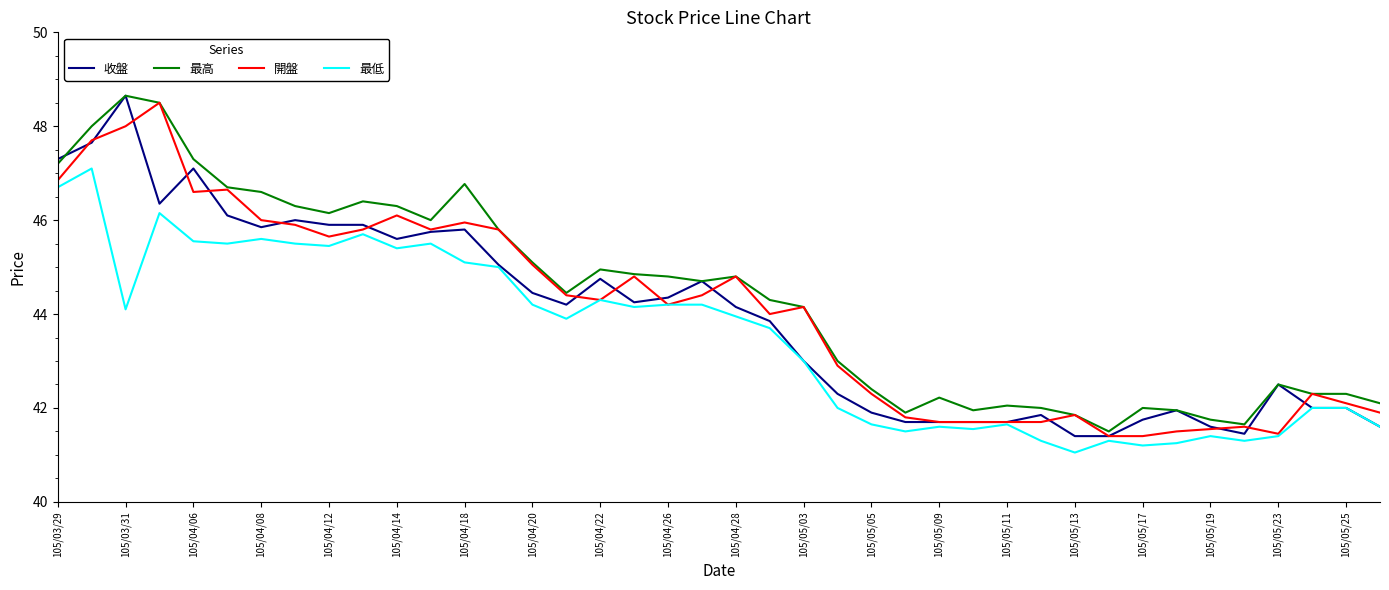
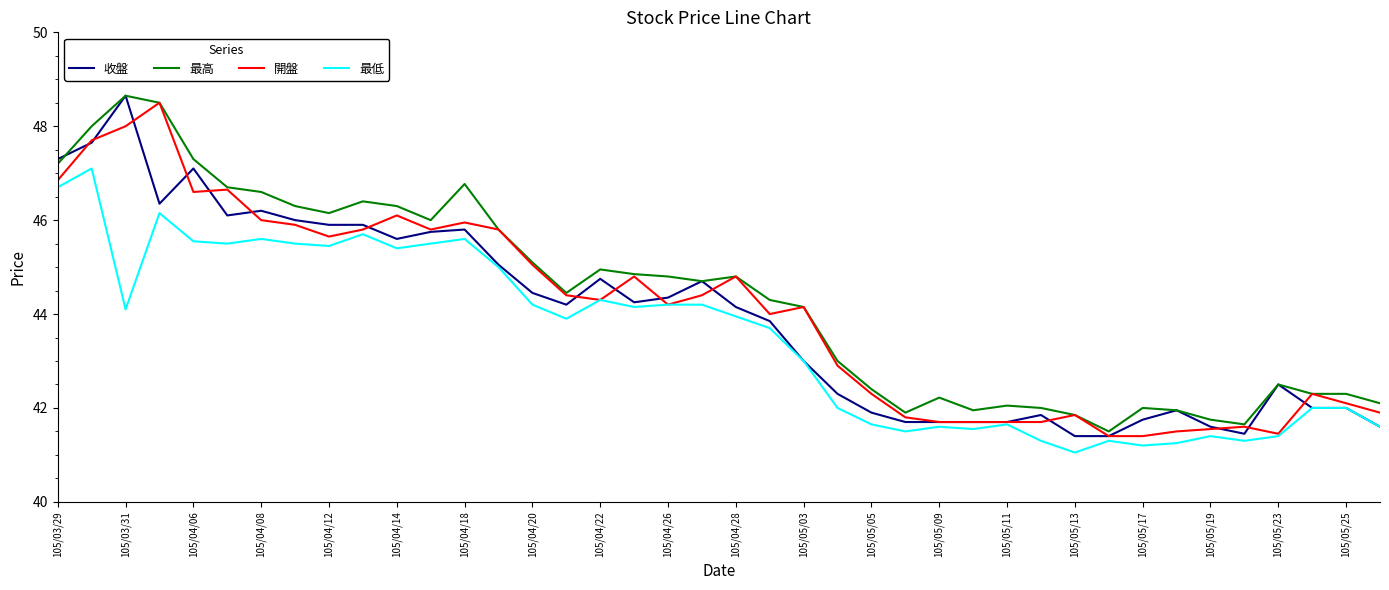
  {
    "收盤": {
      "105/03/29": 47.3,
      "105/04/06": 47.1,
-     "105/04/08": 45.9,
+     "105/04/08": 46.2,
      "105/04/12": 45.9,
      "105/04/14": 45.6,
      "105/04/18": 45.8,
      "105/04/20": 44.5,
      "105/04/22": 44.8,
      "105/04/26": 44.4,
      "105/04/28": 44.2,
      "105/05/05": 41.9,
      "105/05/13": 41.4,
      "105/05/17": 41.8
    },
    "最高": {
      "105/03/29": 47.2,
      "105/04/06": 47.3,
      "105/04/08": 46.6,
      "105/04/12": 46.2,
      "105/04/14": 46.3,
      "105/04/18": 46.8,
      "105/04/22": 45.0,
      "105/04/26": 44.8,
      "105/05/05": 42.4,
      "105/05/09": 42.2,
      "105/05/11": 42.1,
      "105/05/17": 42.0,
      "105/05/19": 41.8,
      "105/05/25": 42.3
    },
    "開盤": {
      "105/03/29": 46.9,
      "105/03/31": 48.0,
      "105/04/06": 46.6,
      "105/04/08": 46.0,
      "105/04/12": 45.7,
      "105/04/14": 46.1,
      "105/04/18": 46.0,
      "105/05/05": 42.3,
      "105/05/17": 41.4,
      "105/05/25": 42.1
    },
    "最低": {
      "105/03/29": 46.7,
      "105/03/31": 44.1,
      "105/04/06": 45.6,
      "105/04/08": 45.6,
      "105/04/12": 45.5,
      "105/04/14": 45.4,
-     "105/04/18": 45.1,
+     "105/04/18": 45.6,
      "105/04/20": 44.2,
      "105/04/28": 44.0,
      "105/05/05": 41.7,
      "105/05/09": 41.6,
      "105/05/13": 41.1,
      "105/05/17": 41.2,
      "105/05/19": 41.4
    }
  }
